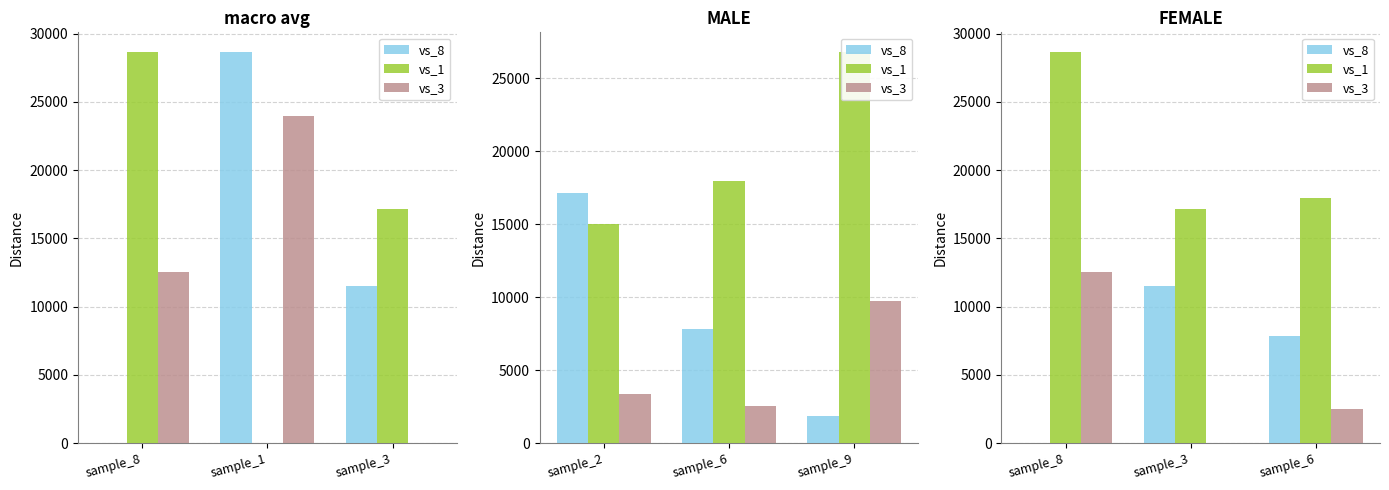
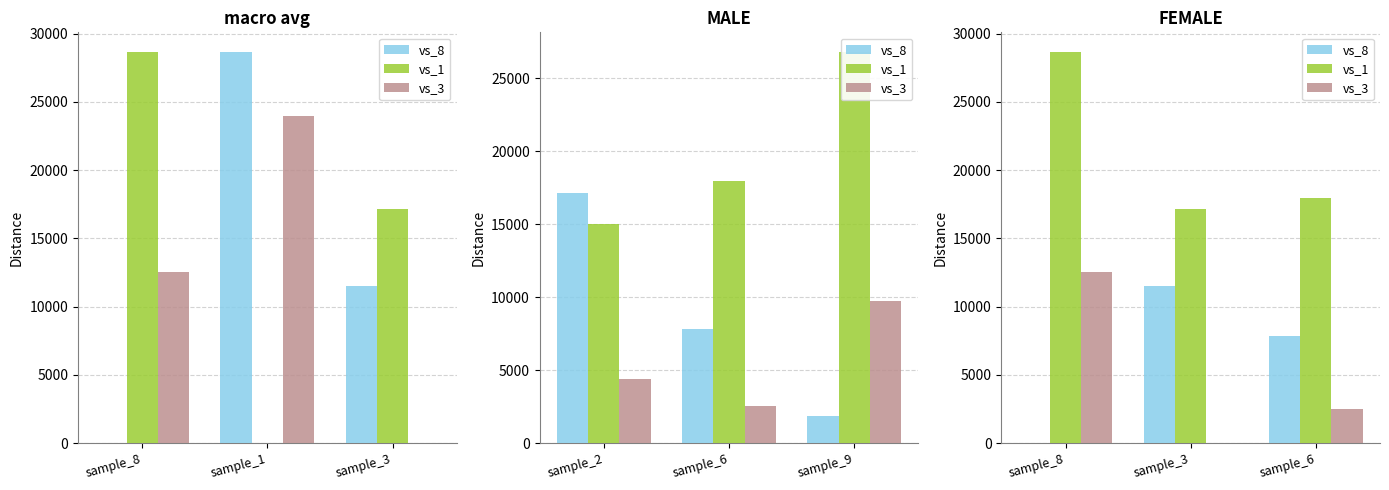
  {
    "macro avg": {
      "vs_8": {
        "sample_8": 0,
        "sample_1": 28700,
        "sample_3": 11500
      },
      "vs_1": {
        "sample_8": 28700,
        "sample_1": 0,
        "sample_3": 17200
      },
      "vs_3": {
        "sample_8": 12500,
        "sample_1": 24000,
        "sample_3": 0
      }
    },
    "MALE": {
      "vs_8": {
        "sample_2": 17200,
        "sample_6": 7800,
        "sample_9": 1900
      },
      "vs_1": {
        "sample_2": 15000,
        "sample_6": 17900
      },
      "vs_3": {
-       "sample_2": 3400,
+       "sample_2": 4400,
        "sample_6": 2500,
        "sample_9": 9700
      }
    },
    "FEMALE": {
      "vs_8": {
        "sample_8": 0,
        "sample_3": 11500,
        "sample_6": 7800
      },
      "vs_1": {
        "sample_8": 28700,
        "sample_3": 17200,
        "sample_6": 17900
      },
      "vs_3": {
        "sample_8": 12500,
        "sample_3": 0,
        "sample_6": 2500
      }
    }
  }
